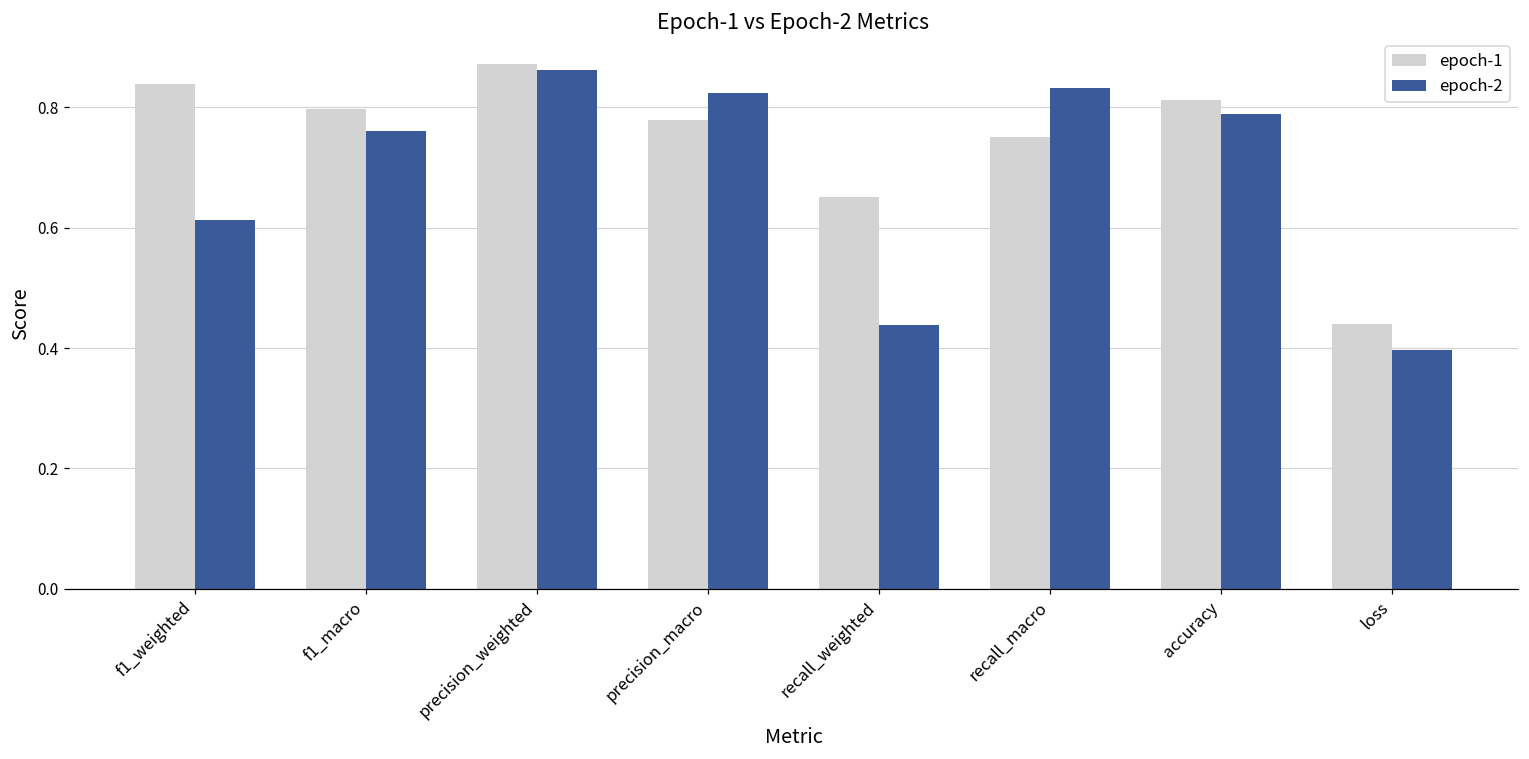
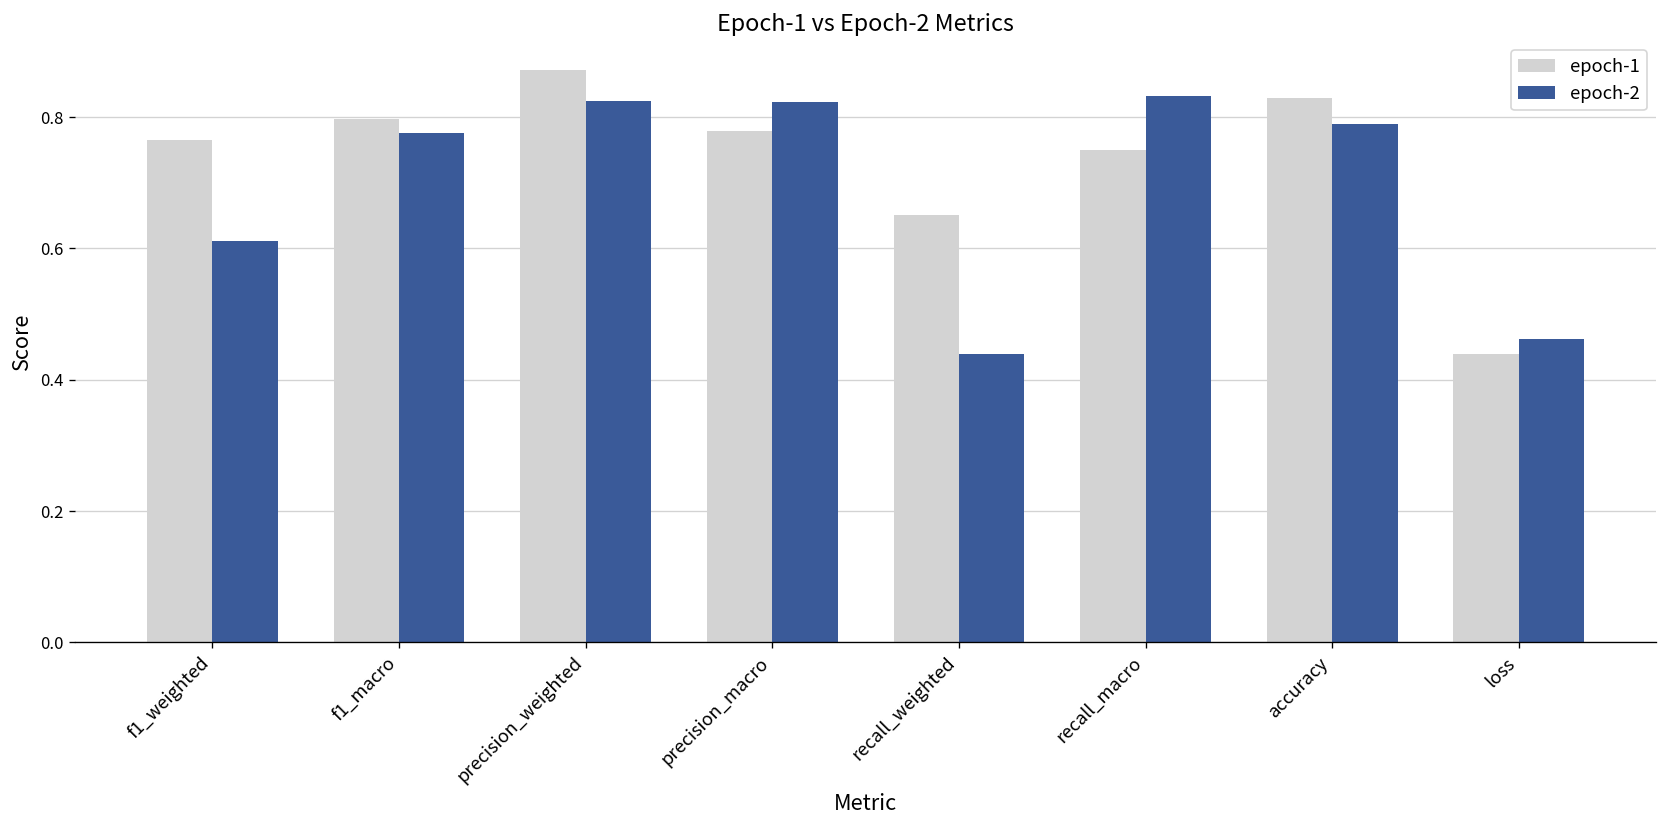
  {
    "epoch-1": {
-     "f1_weighted": 0.84,
+     "f1_weighted": 0.77,
      "f1_macro": 0.80,
      "precision_weighted": 0.87,
      "precision_macro": 0.78,
      "recall_weighted": 0.65,
      "recall_macro": 0.75,
-     "accuracy": 0.81,
+     "accuracy": 0.83,
      "loss": 0.44
    },
    "epoch-2": {
      "f1_weighted": 0.61,
-     "f1_macro": 0.76,
-     "precision_weighted": 0.86,
+     "f1_macro": 0.78,
+     "precision_weighted": 0.82,
      "precision_macro": 0.82,
      "recall_weighted": 0.44,
      "recall_macro": 0.83,
      "accuracy": 0.79,
-     "loss": 0.40
+     "loss": 0.46
    }
  }
